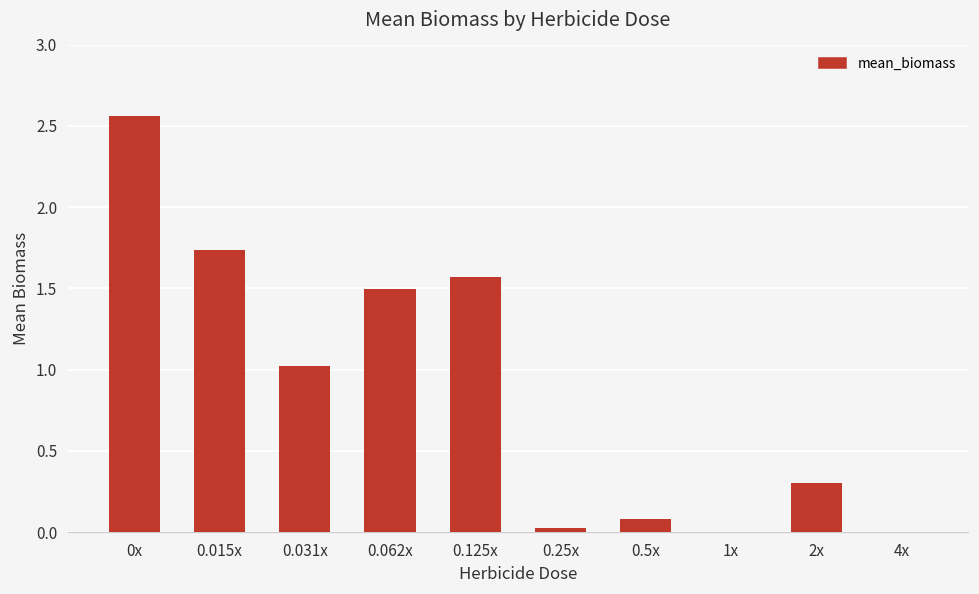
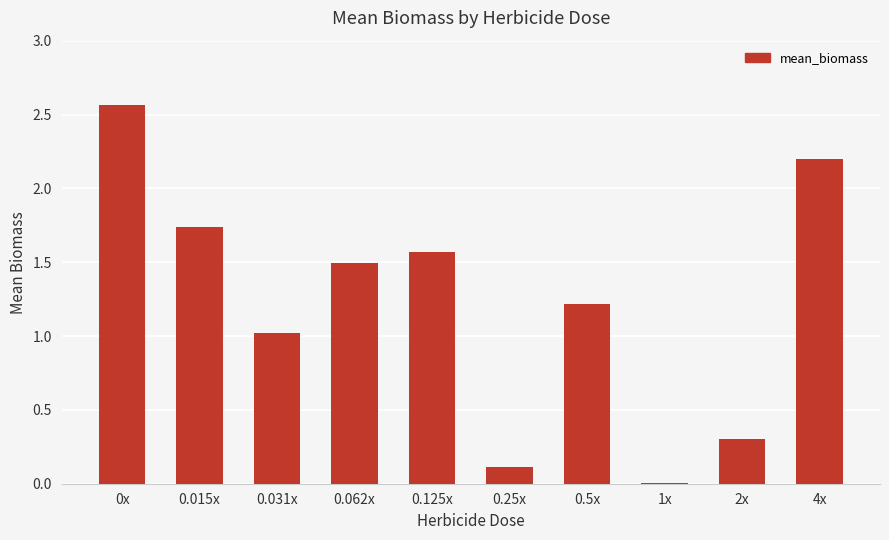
  {
    "0x": 2.56,
    "0.015x": 1.74,
    "0.031x": 1.02,
    "0.062x": 1.49,
    "0.125x": 1.57,
-   "0.25x": 0.03,
-   "0.5x": 0.08,
+   "0.25x": 0.12,
+   "0.5x": 1.22,
    "2x": 0.30,
-   "4x": 0.0
+   "4x": 2.2
  }
